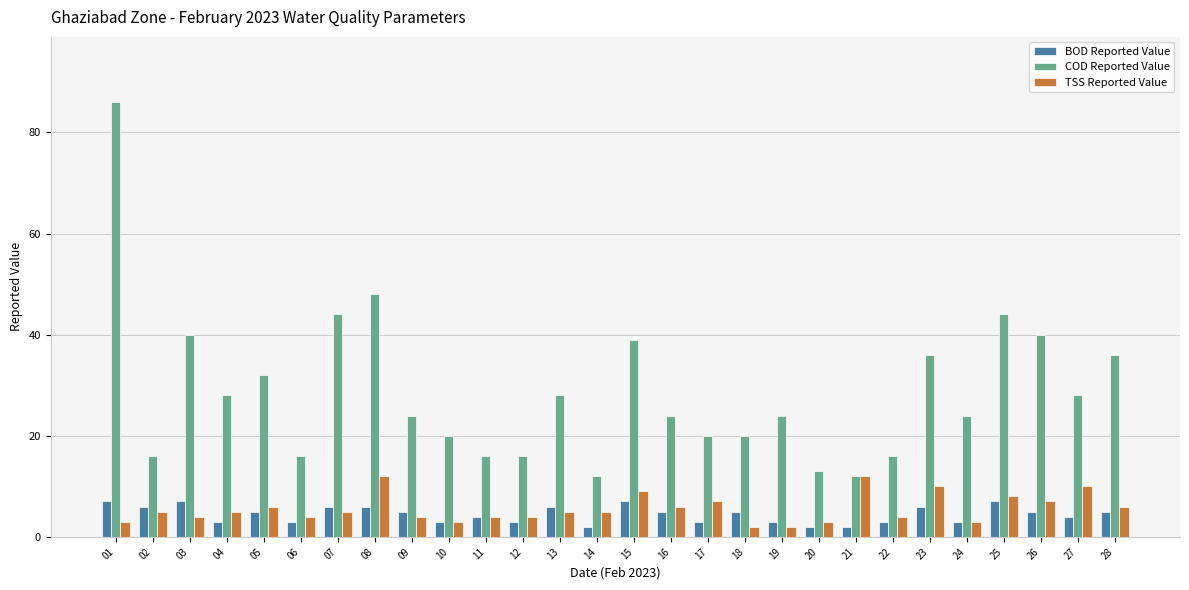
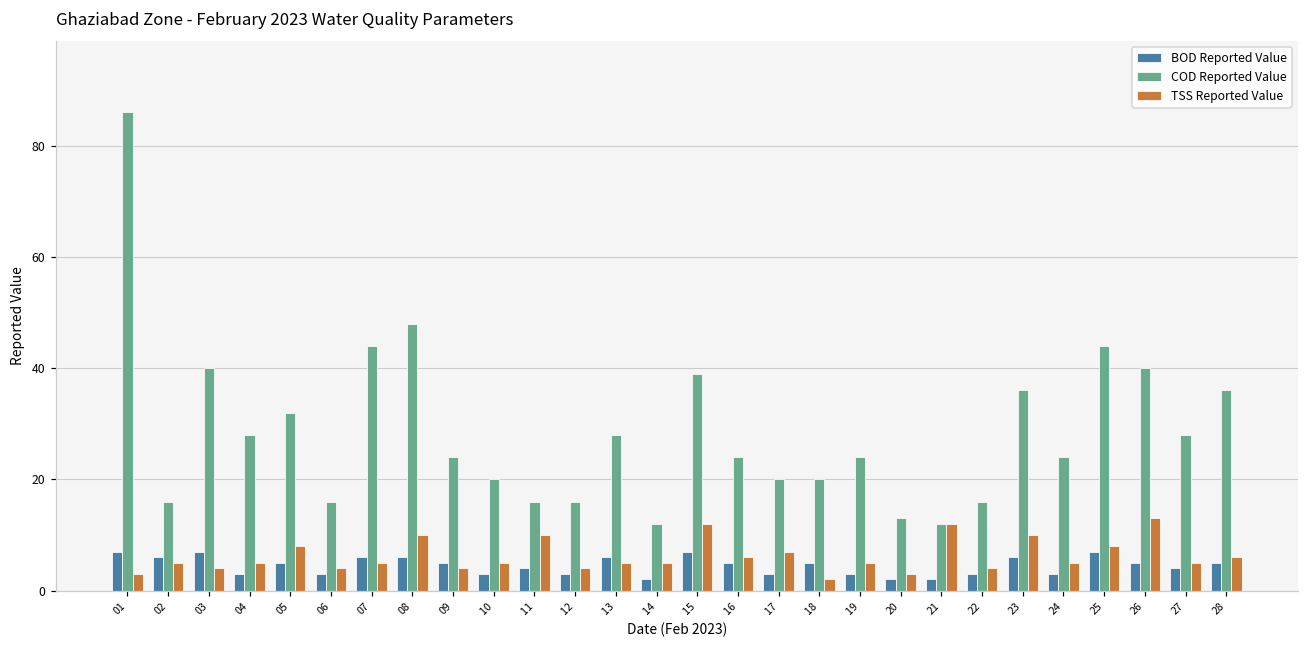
  {
    "TSS Reported Value": {
      "01": 3,
      "02": 5,
      "03": 4,
      "04": 5,
-     "05": 6,
+     "05": 8,
      "06": 4,
      "07": 5,
-     "08": 12,
+     "08": 10,
      "09": 4,
-     "10": 3,
-     "11": 4,
+     "10": 5,
+     "11": 10,
      "12": 4,
      "13": 5,
      "14": 5,
-     "15": 9,
+     "15": 12,
      "16": 6,
      "17": 7,
      "18": 2,
-     "19": 2,
+     "19": 5,
      "20": 3,
      "21": 12,
      "22": 4,
      "23": 10,
-     "24": 3,
+     "24": 5,
      "25": 8,
-     "26": 7,
-     "27": 10,
+     "26": 13,
+     "27": 5,
      "28": 6
    }
  }
